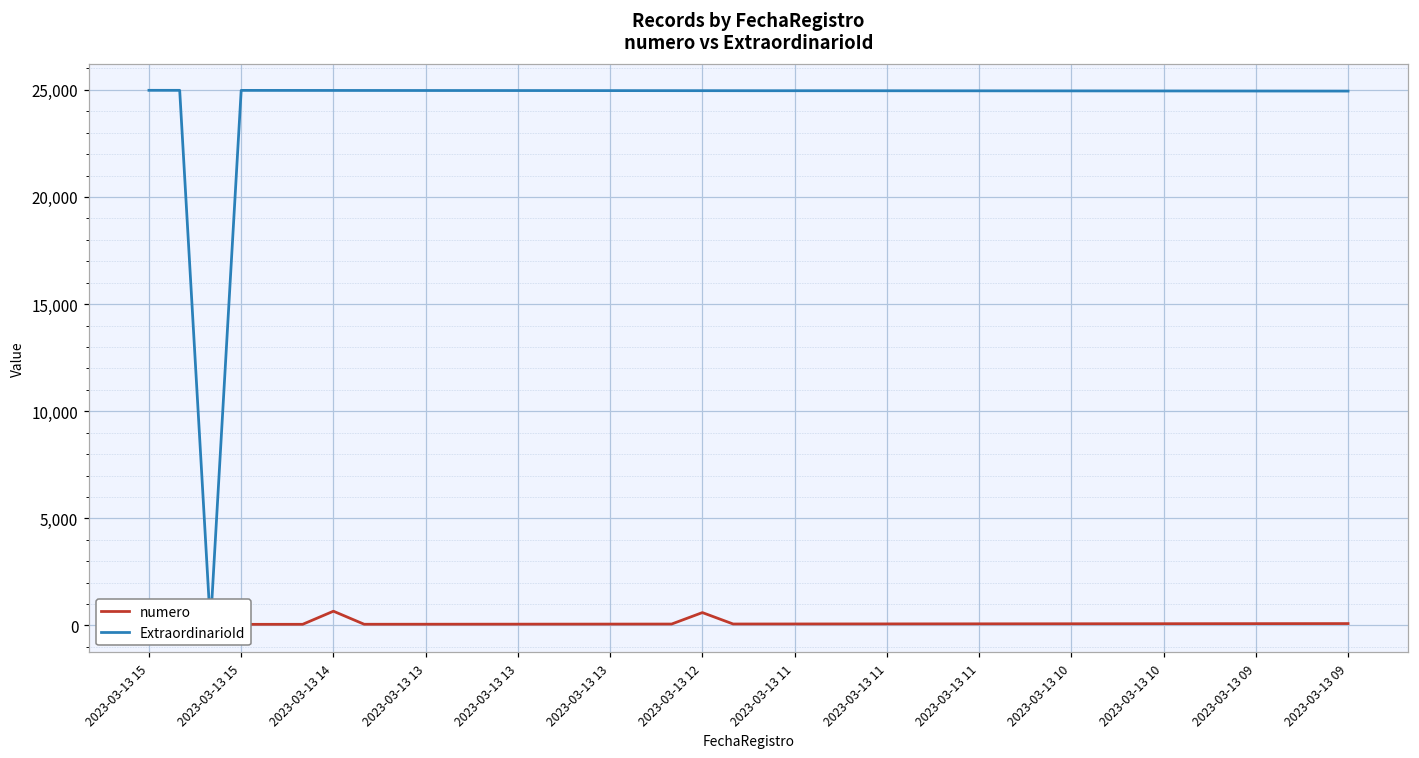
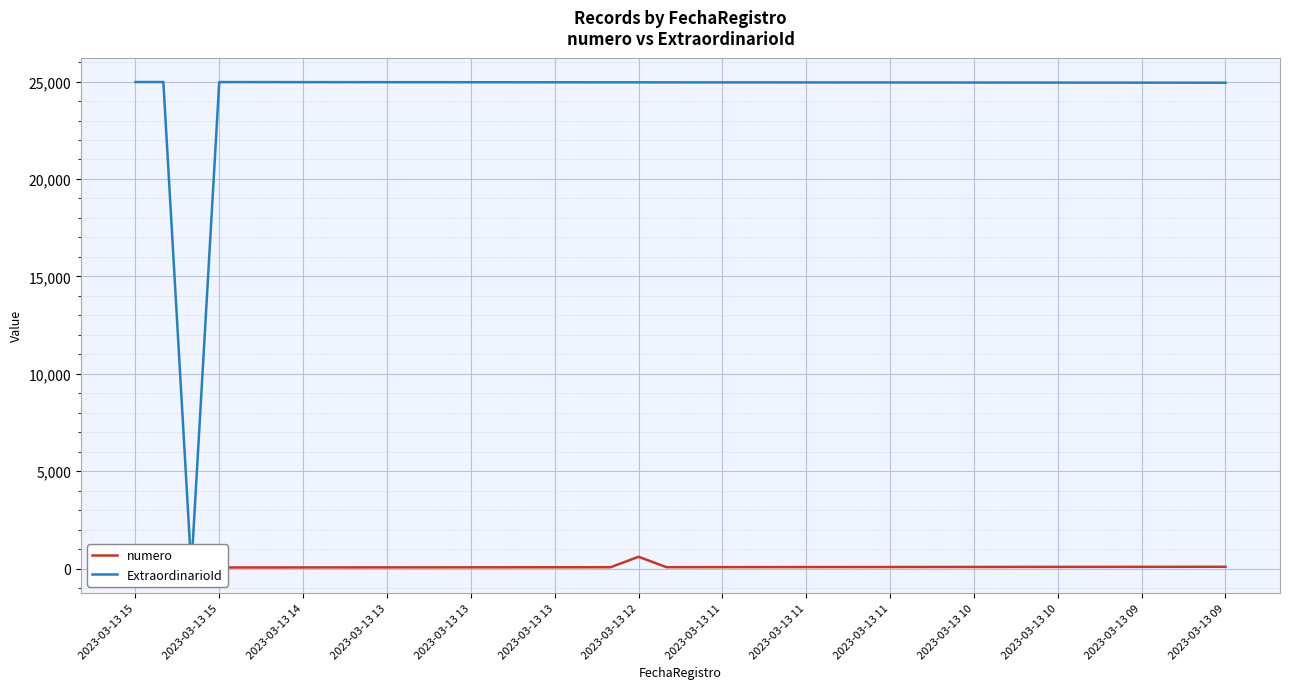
  {
    "numero": {
-     "2023-03-13 14": "700",
+     "2023-03-13 14": "100",
      "2023-03-13 12": "600"
    },
    "ExtraordinarioId": {
      "2023-03-13 14": "25,000",
      "2023-03-13 12": "25,000"
    }
  }
